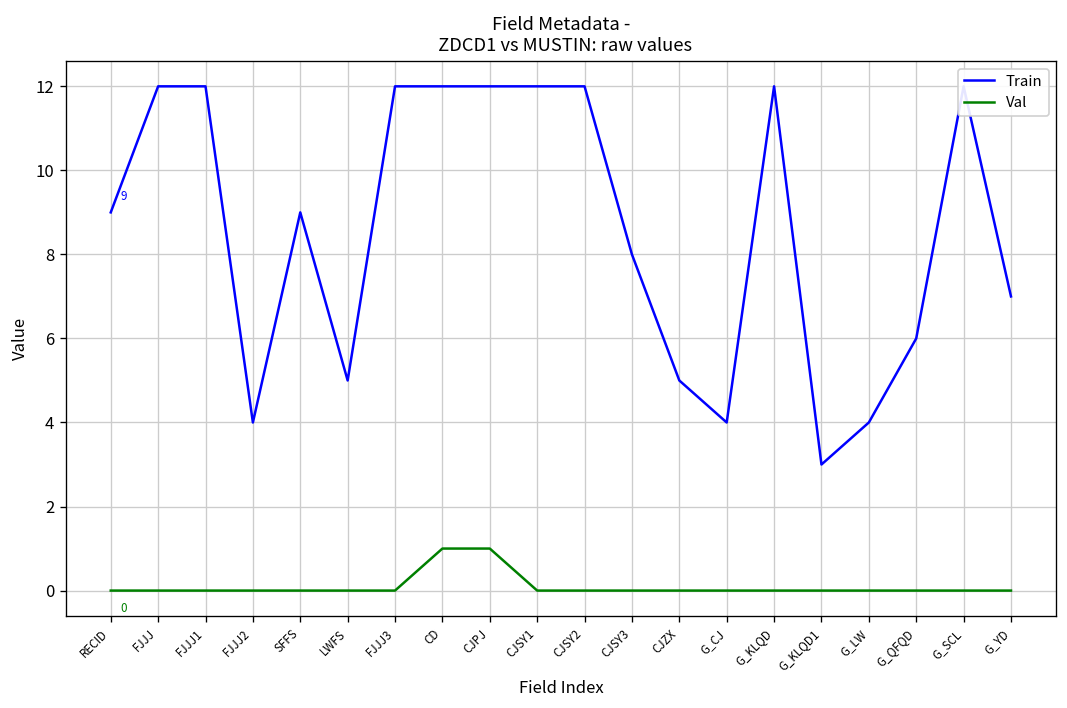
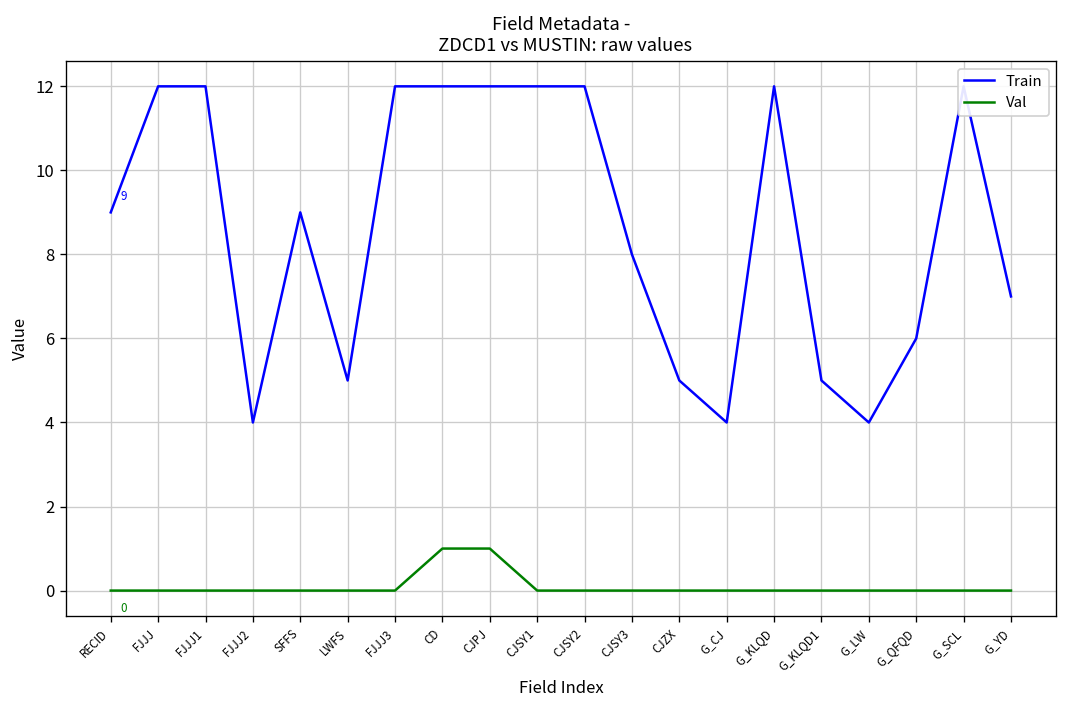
  {
    "Train": {
      "FJJJ": 12,
      "FJJJ1": 12,
      "FJJJ2": 4,
      "SFFS": 9,
      "LWFS": 5,
      "FJJJ3": 12,
      "CD": 12,
      "CJPJ": 12,
      "CJSY1": 12,
      "CJSY2": 12,
      "CJSY3": 8,
      "CJZX": 5,
      "G_CJ": 4,
      "G_KLQD": 12,
-     "G_KLQD1": 3,
+     "G_KLQD1": 5,
      "G_LW": 4,
      "G_QFQD": 6,
      "G_YD": 7
    },
    "Val": {
      "RECID": 0
    }
  }
